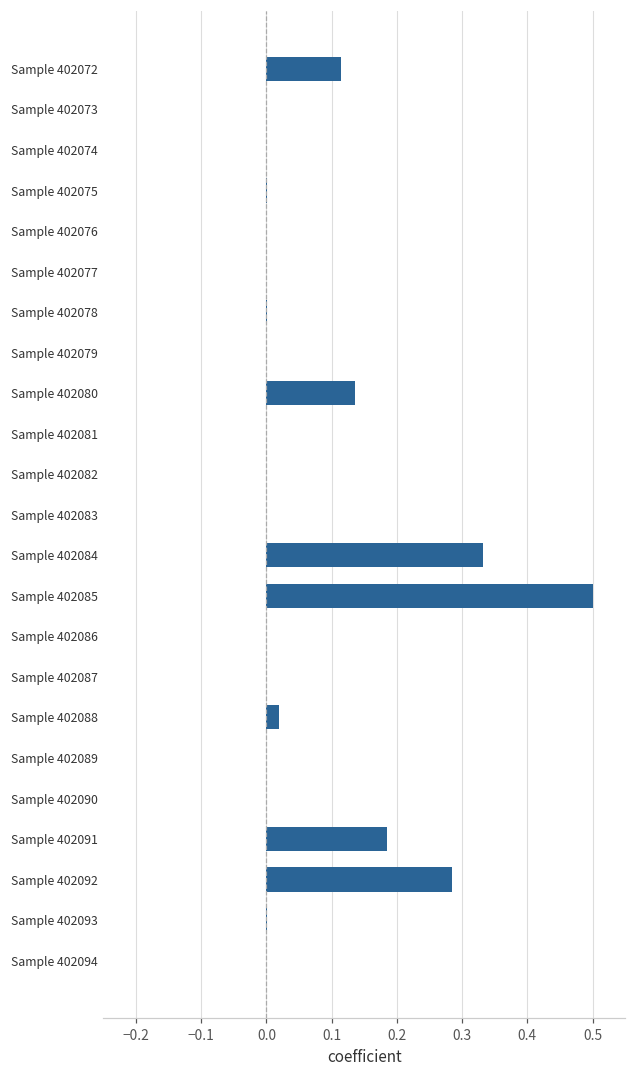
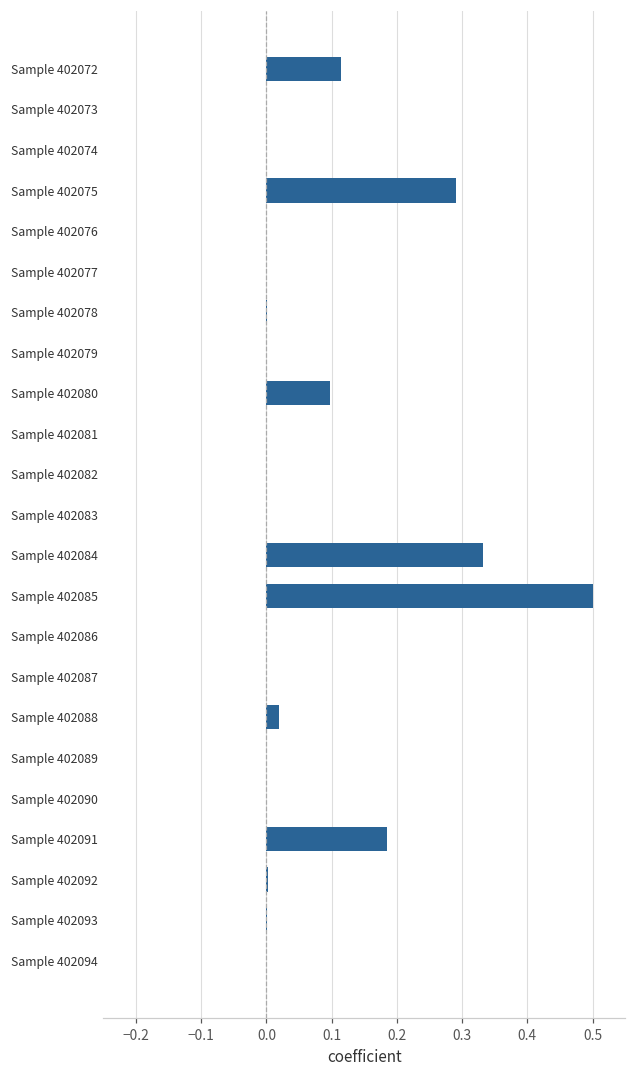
  {
    "Sample 402072": 0.11,
    "Sample 402073": 0.00,
    "Sample 402074": 0.00,
-   "Sample 402075": 0.00,
+   "Sample 402075": 0.29,
    "Sample 402076": 0.00,
    "Sample 402077": 0.00,
    "Sample 402079": 0.00,
-   "Sample 402080": 0.14,
+   "Sample 402080": 0.10,
    "Sample 402081": 0.00,
    "Sample 402082": 0.00,
    "Sample 402083": 0.00,
    "Sample 402084": 0.33,
    "Sample 402085": 0.50,
    "Sample 402086": 0.00,
    "Sample 402087": 0.00,
    "Sample 402088": 0.02,
    "Sample 402089": 0.00,
    "Sample 402090": 0.00,
    "Sample 402091": 0.18,
-   "Sample 402092": 0.28,
+   "Sample 402092": 0.00,
    "Sample 402094": 0.00
  }
